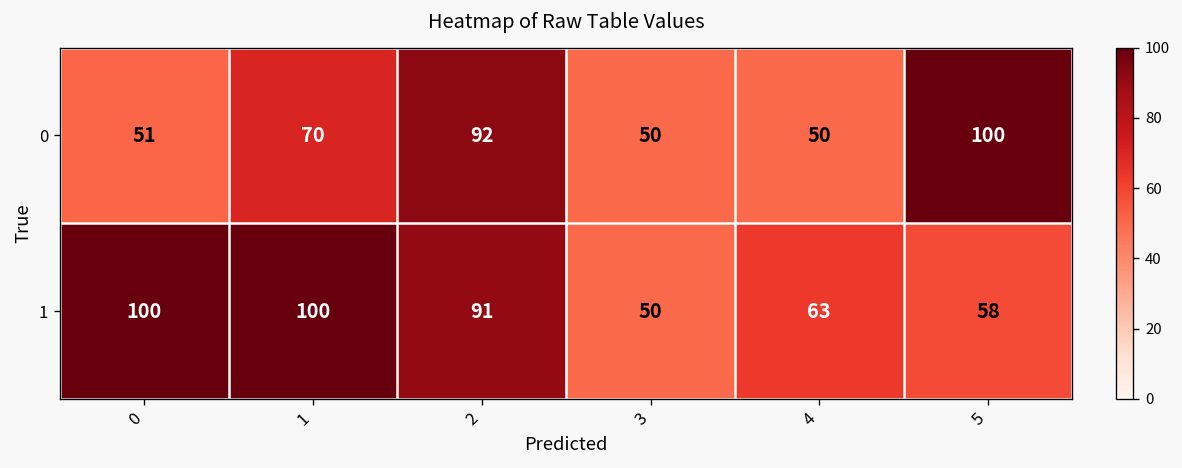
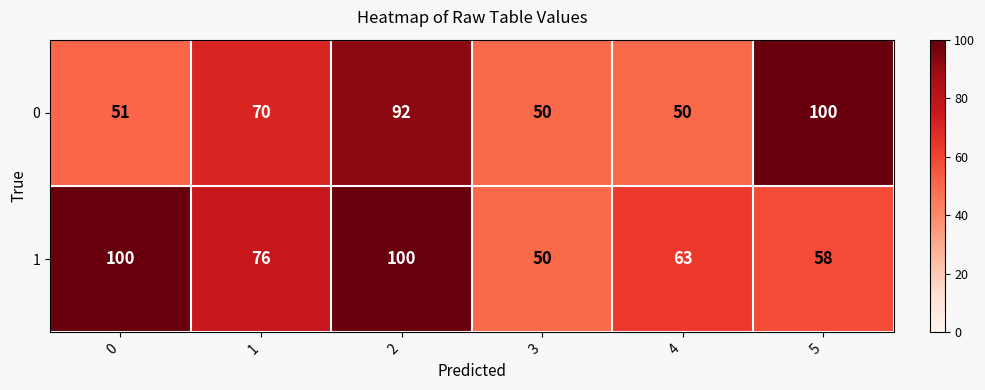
  {
    "0": {
      "0": 51,
      "1": 70,
      "2": 92,
      "3": 50,
      "4": 50,
      "5": 100
    },
    "1": {
      "0": 100,
-     "1": 100,
-     "2": 91,
+     "1": 76,
+     "2": 100,
      "3": 50,
      "4": 63,
      "5": 58
    }
  }
